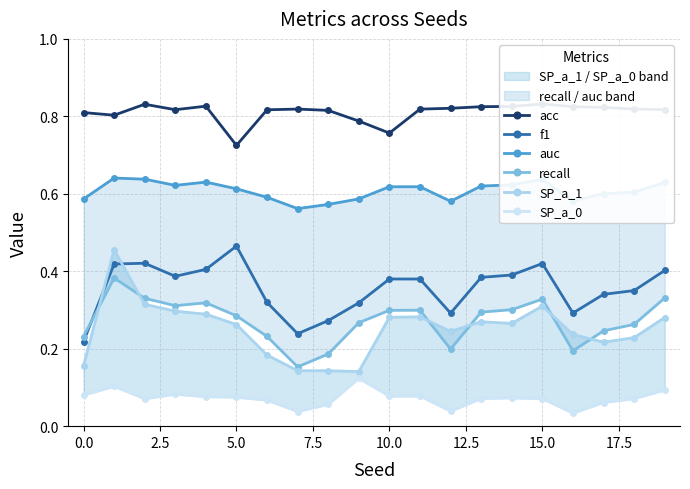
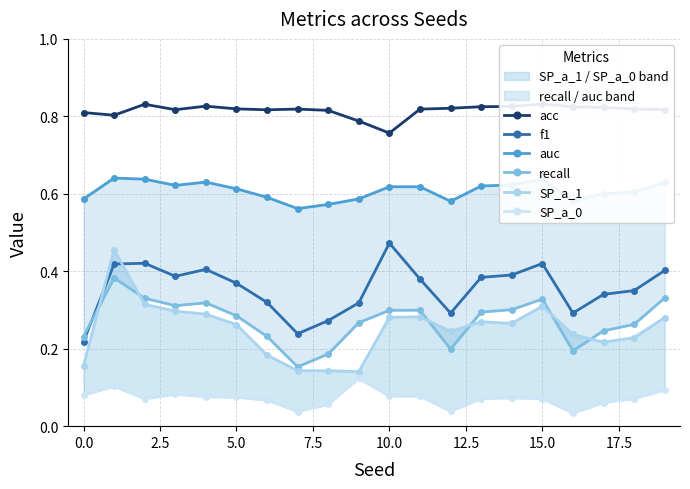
  {
    "acc": {
      "0.0": 0.81,
-     "5.0": 0.72,
+     "5.0": 0.82,
      "10.0": 0.76
    },
    "f1": {
      "0.0": 0.22,
-     "5.0": 0.47,
-     "10.0": 0.38,
+     "5.0": 0.37,
+     "10.0": 0.47,
      "15.0": 0.42
    }
  }
